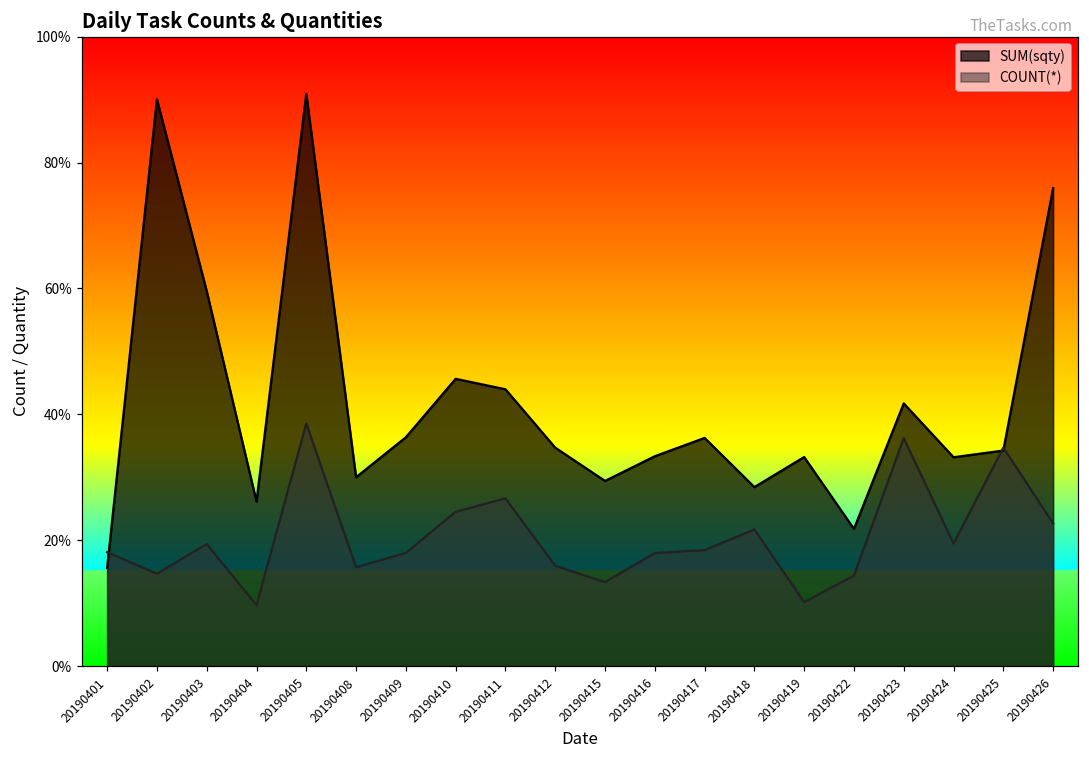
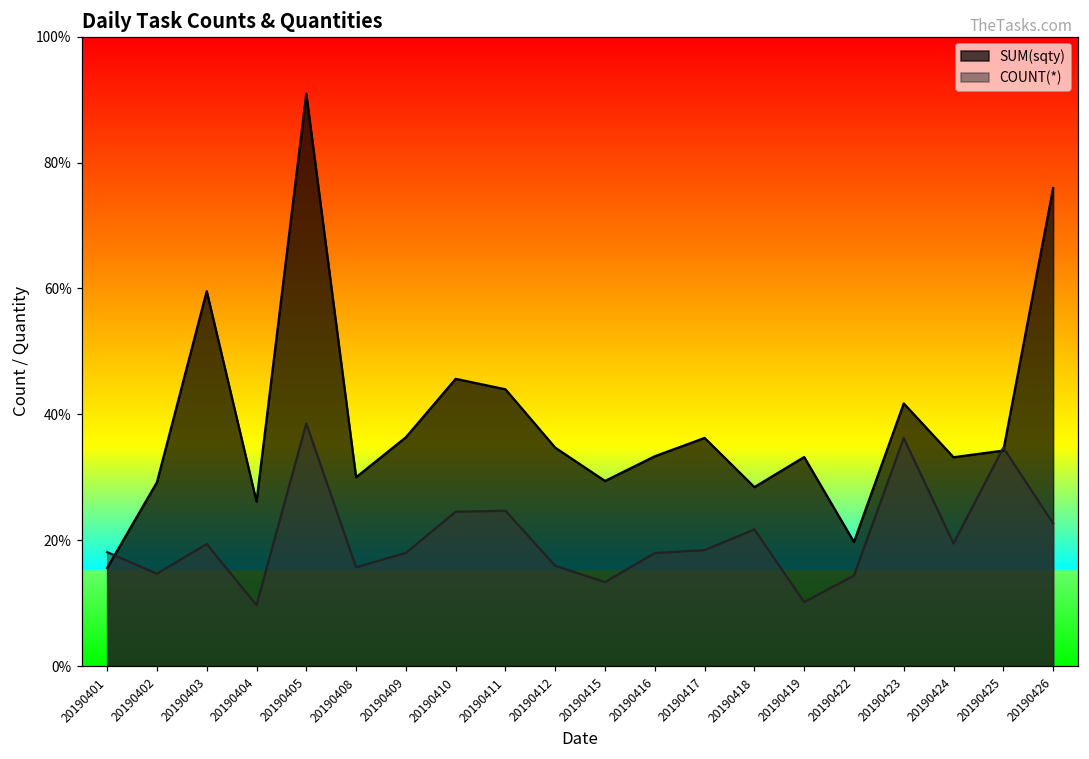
  {
    "SUM(sqty)": {
      "20190401": "16%",
-     "20190402": "90%",
+     "20190402": "29%",
      "20190403": "60%",
      "20190404": "26%",
      "20190405": "91%",
      "20190408": "30%",
      "20190409": "36%",
      "20190410": "46%",
      "20190411": "44%",
      "20190412": "35%",
      "20190415": "29%",
      "20190416": "33%",
      "20190417": "36%",
      "20190418": "28%",
      "20190419": "33%",
-     "20190422": "22%",
+     "20190422": "20%",
      "20190423": "42%",
      "20190424": "33%",
      "20190425": "34%",
      "20190426": "76%"
    },
    "COUNT(*)": {
      "20190401": "18%",
      "20190402": "15%",
      "20190403": "19%",
      "20190404": "10%",
      "20190405": "39%",
      "20190408": "16%",
      "20190409": "18%",
      "20190410": "25%",
-     "20190411": "27%",
+     "20190411": "25%",
      "20190412": "16%",
      "20190415": "13%",
      "20190416": "18%",
      "20190417": "18%",
      "20190418": "22%",
      "20190419": "10%",
      "20190422": "14%",
      "20190423": "36%",
      "20190424": "19%",
      "20190425": "35%",
      "20190426": "23%"
    }
  }
